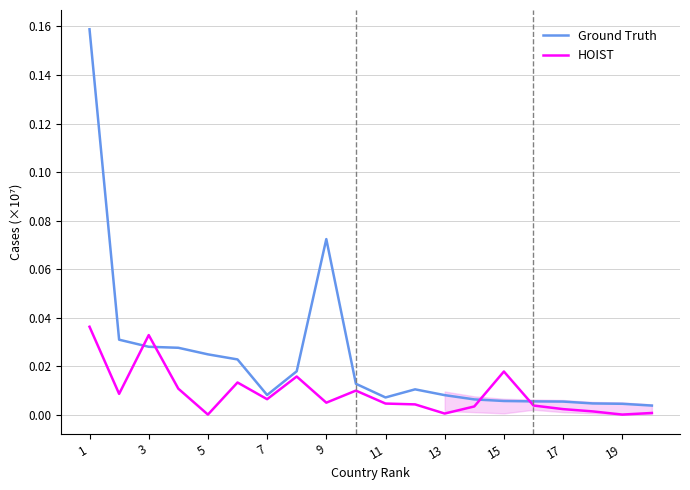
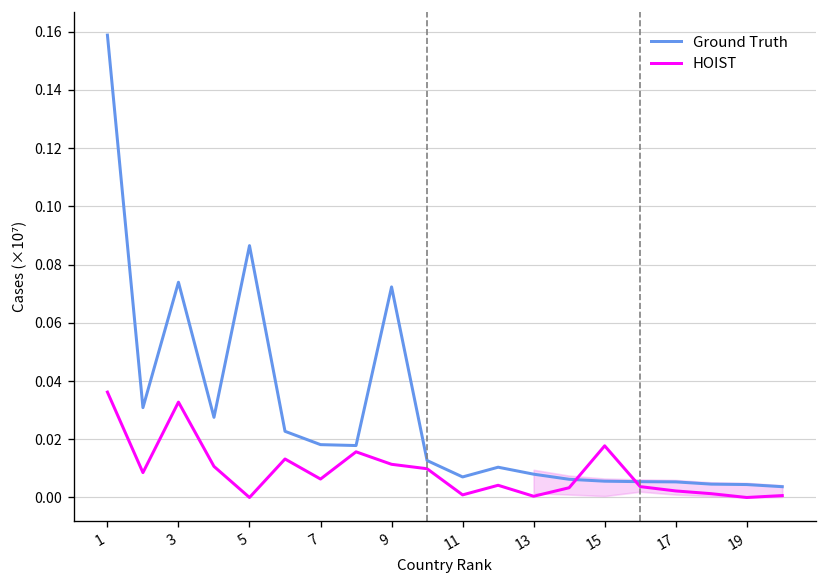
  {
    "Ground Truth": {
      "1": 0.159,
-     "3": 0.028,
-     "5": 0.025,
-     "7": 0.008,
+     "3": 0.074,
+     "5": 0.087,
+     "7": 0.018,
      "9": 0.072,
      "11": 0.007,
      "13": 0.008
    },
    "HOIST": {
      "1": 0.036,
      "3": 0.033,
      "5": 0.000,
      "7": 0.006,
-     "9": 0.005,
-     "11": 0.005,
+     "9": 0.011,
+     "11": 0.001,
      "13": 0.000,
      "15": 0.018,
      "17": 0.002,
      "19": 0.000
    }
  }
